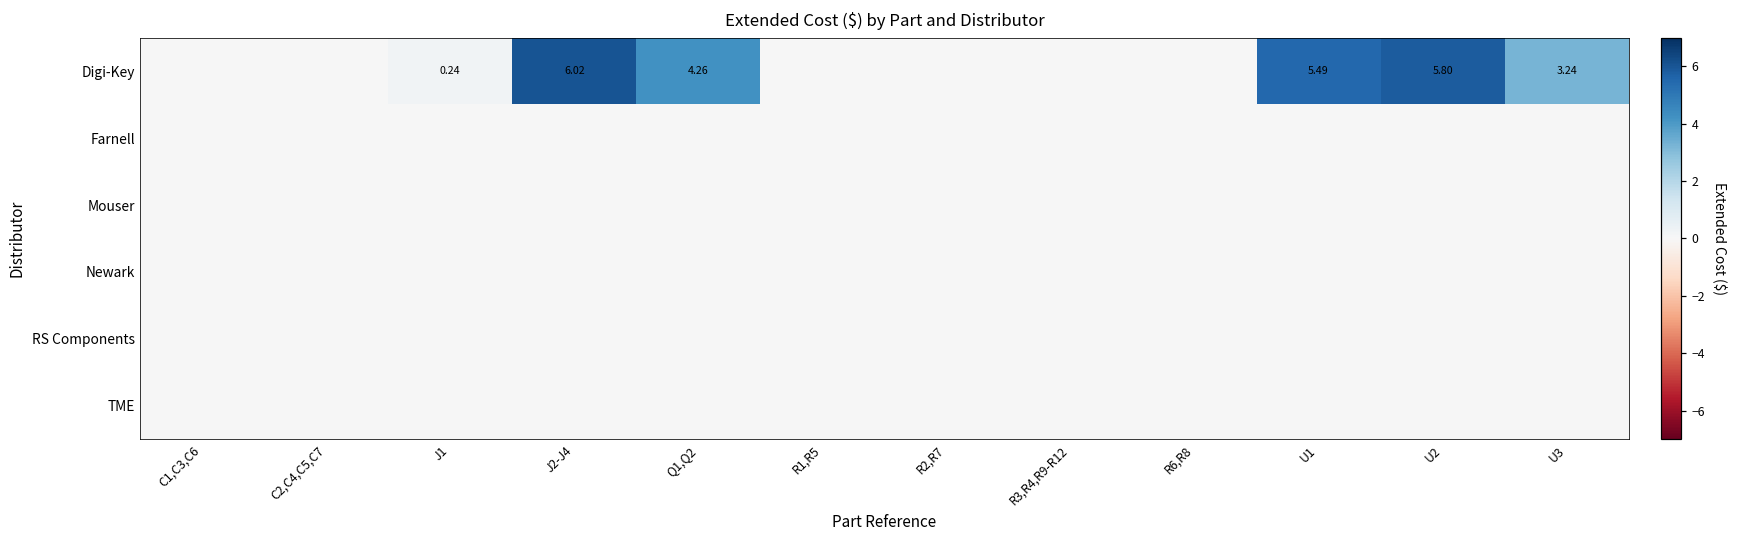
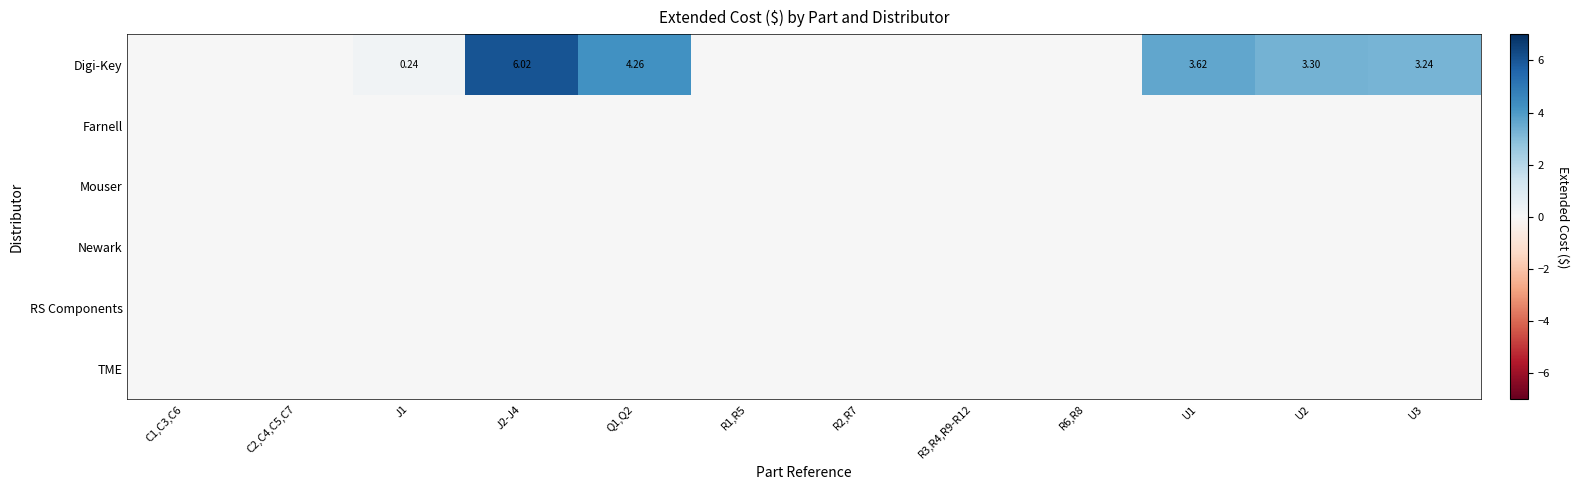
  {
    "Digi-Key": {
      "J1": 0.24,
      "J2-J4": 6.02,
      "Q1,Q2": 4.26,
-     "U1": 5.49,
-     "U2": 5.80,
+     "U1": 3.62,
+     "U2": 3.30,
      "U3": 3.24
    }
  }
